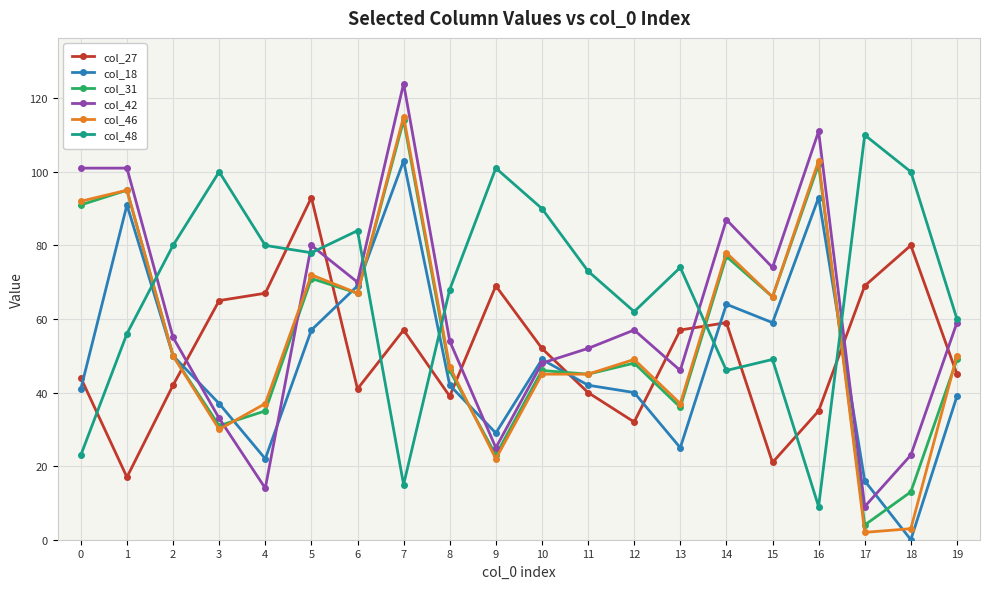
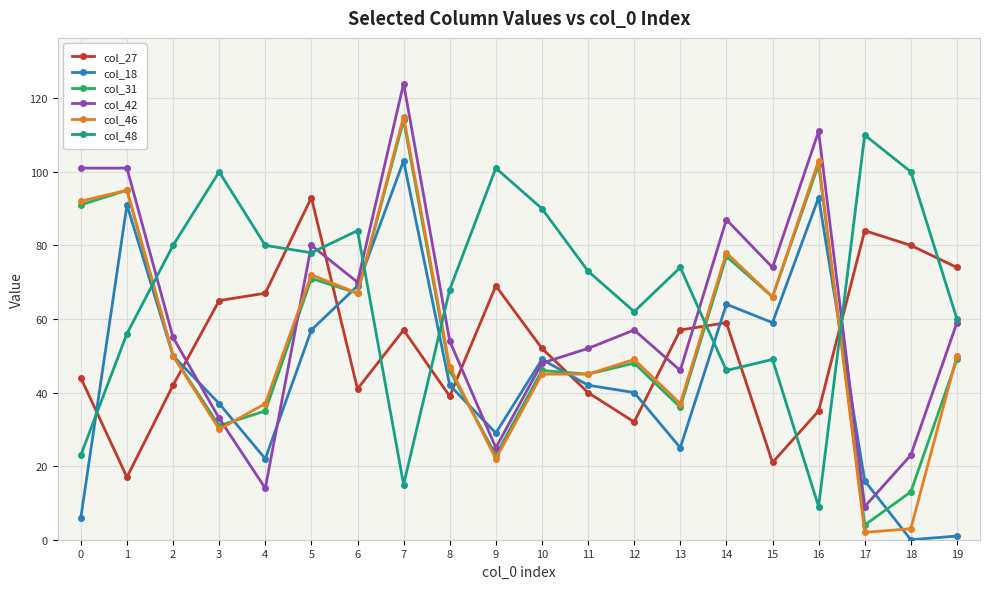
  {
    "col_27": {
      "0": 44,
      "1": 17,
      "2": 42,
      "3": 65,
      "4": 67,
      "5": 93,
      "6": 41,
      "7": 57,
      "8": 39,
      "9": 69,
      "10": 52,
      "11": 40,
      "12": 32,
      "13": 57,
      "14": 59,
      "15": 21,
      "16": 35,
-     "17": 69,
+     "17": 84,
      "18": 80,
-     "19": 45
+     "19": 74
    },
    "col_18": {
-     "0": 41,
+     "0": 6,
      "1": 91,
      "3": 37,
      "4": 22,
      "5": 57,
      "6": 69,
      "7": 103,
      "8": 42,
      "9": 29,
      "10": 49,
      "11": 42,
      "12": 40,
      "13": 25,
      "14": 64,
      "15": 59,
      "16": 93,
      "17": 16,
      "18": 0,
-     "19": 39
+     "19": 1
    },
    "col_42": {
      "0": 101,
      "1": 101,
      "2": 55,
      "3": 33,
      "4": 14,
      "5": 80,
      "6": 70,
      "7": 124,
      "8": 54,
      "9": 25,
      "10": 48,
      "11": 52,
      "12": 57,
      "13": 46,
      "14": 87,
      "15": 74,
      "16": 111,
      "17": 9,
      "18": 23,
      "19": 59
    },
    "col_46": {
      "0": 92,
      "3": 30,
      "4": 37,
      "5": 72,
      "7": 115,
      "8": 47,
      "9": 22,
      "10": 45,
      "12": 49,
      "13": 37,
      "14": 78,
      "16": 103,
      "17": 2,
      "18": 3,
      "19": 50
    }
  }
